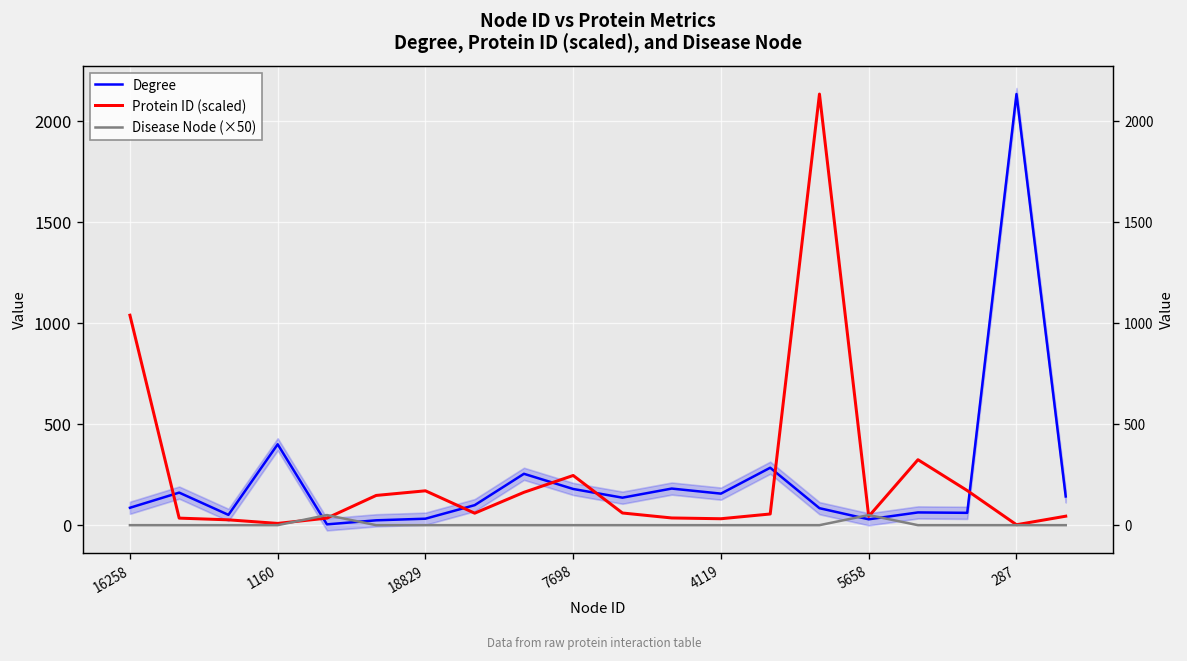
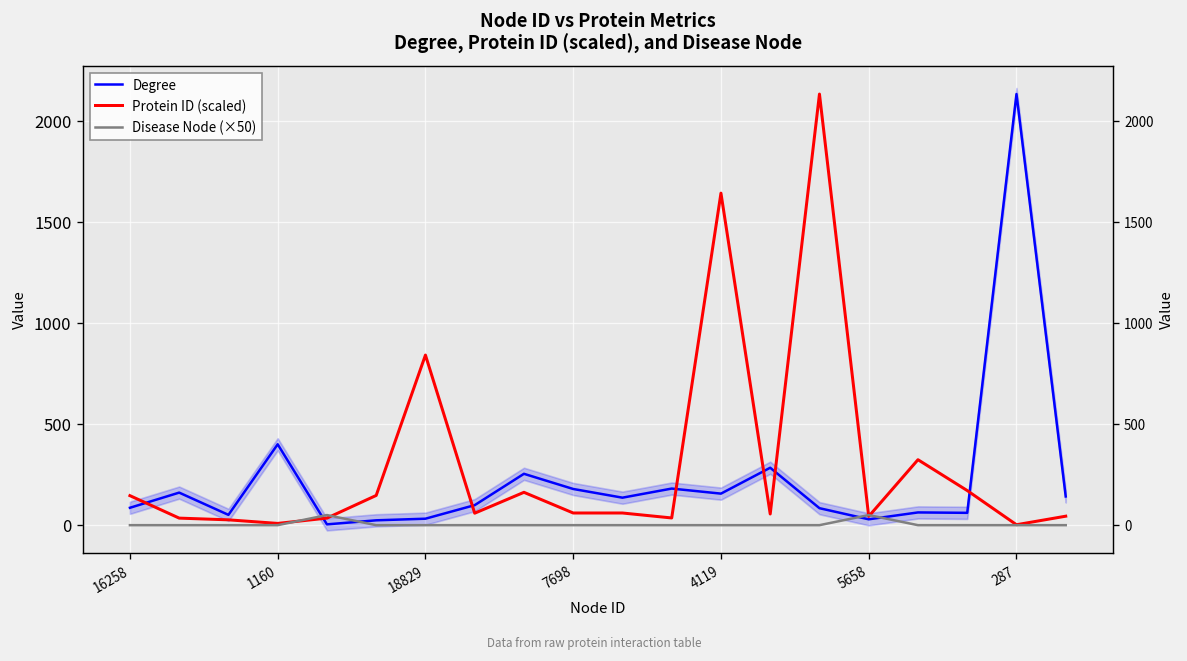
  {
    "Protein ID (scaled)": {
-     "16258": 1040,
-     "18829": 170,
-     "7698": 250,
-     "4119": 30
+     "16258": 150,
+     "18829": 840,
+     "7698": 60,
+     "4119": 1640
    },
    "Disease Node (×50)": {
      "16258": 0,
      "18829": 0,
      "7698": 0,
      "4119": 0
    }
  }
